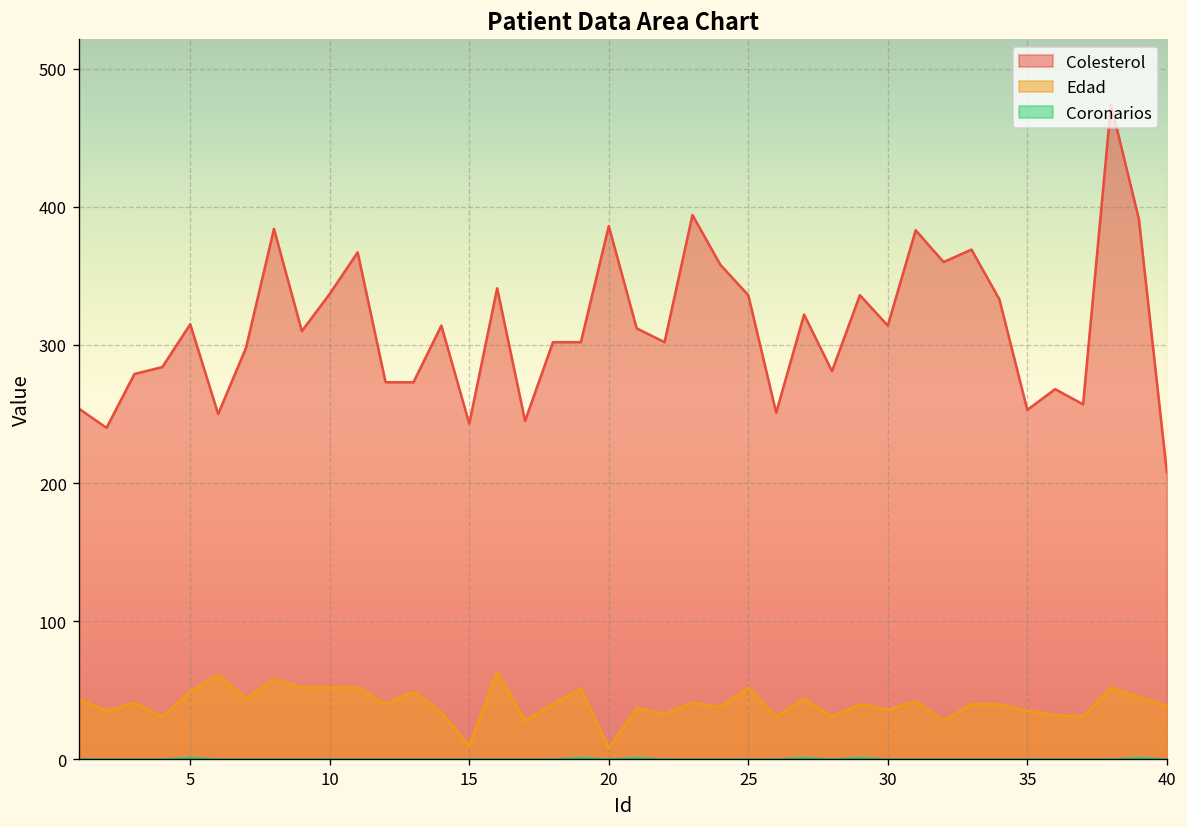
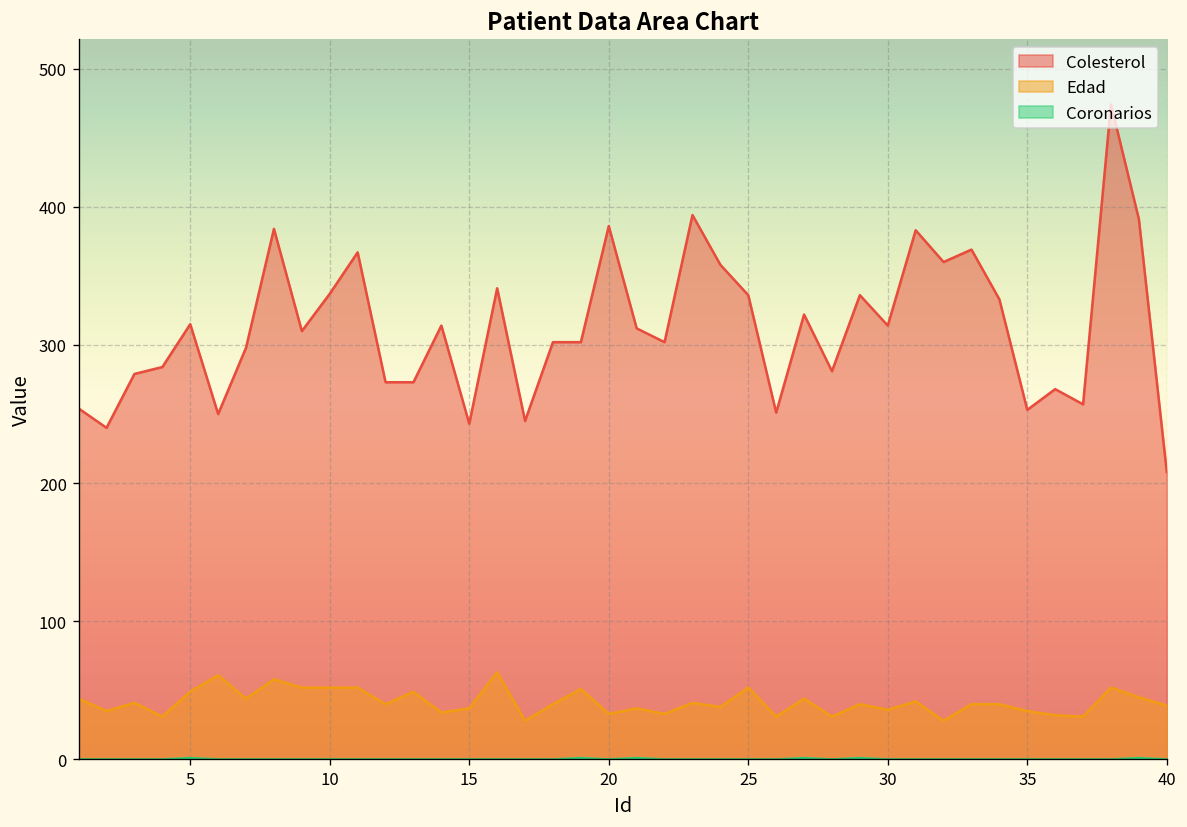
  {
    "Colesterol": {
      "5": 315,
      "10": 337,
      "15": 243,
      "20": 386,
      "25": 336,
      "30": 314,
      "35": 253,
      "40": 208
    },
    "Edad": {
      "5": 49,
      "10": 52,
-     "15": 10,
-     "20": 8,
+     "15": 37,
+     "20": 33,
      "25": 52,
      "30": 36,
      "35": 35,
      "40": 39
    },
    "Coronarios": {
      "5": 1,
      "10": 0,
      "15": 0,
      "20": 0,
      "25": 0,
      "30": 0,
      "35": 0,
      "40": 0
    }
  }
